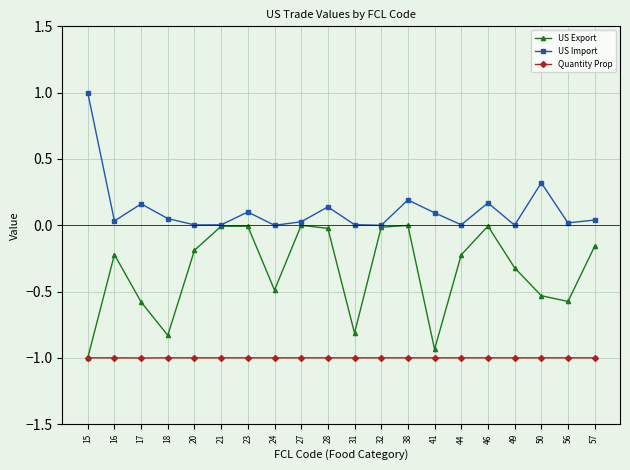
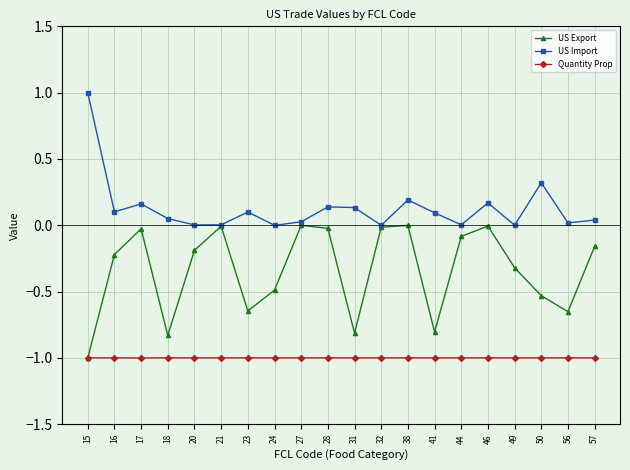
  {
    "US Export": {
      "16": -0.22,
-     "17": -0.58,
+     "17": -0.03,
      "18": -0.83,
      "20": -0.19,
-     "23": -0.01,
+     "23": -0.65,
      "24": -0.49,
      "27": 0.00,
      "28": -0.02,
      "31": -0.81,
      "38": 0.00,
-     "41": -0.93,
-     "44": -0.22,
+     "41": -0.80,
+     "44": -0.08,
      "46": -0.01,
      "49": -0.32,
      "50": -0.53,
-     "56": -0.57,
+     "56": -0.65,
      "57": -0.16
    },
    "US Import": {
      "15": 1.00,
-     "16": 0.03,
+     "16": 0.10,
      "17": 0.16,
      "18": 0.05,
      "20": 0.00,
      "23": 0.10,
      "24": 0.00,
      "27": 0.03,
      "28": 0.14,
-     "31": 0.01,
+     "31": 0.13,
      "38": 0.19,
      "41": 0.09,
      "44": 0.00,
      "46": 0.17,
      "49": 0.00,
      "50": 0.32,
      "56": 0.02,
      "57": 0.04
    },
    "Quantity Prop": {
      "16": -1.00,
      "17": -1.00,
      "18": -1.00,
      "20": -1.00,
      "21": -1.00,
      "23": -1.00,
      "24": -1.00,
      "27": -1.00,
      "28": -1.00,
      "31": -1.00,
      "32": -1.00,
      "38": -1.00,
      "41": -1.00,
      "44": -1.00,
      "46": -1.00,
      "49": -1.00,
      "50": -1.00,
      "56": -1.00,
      "57": -1.00
    }
  }
